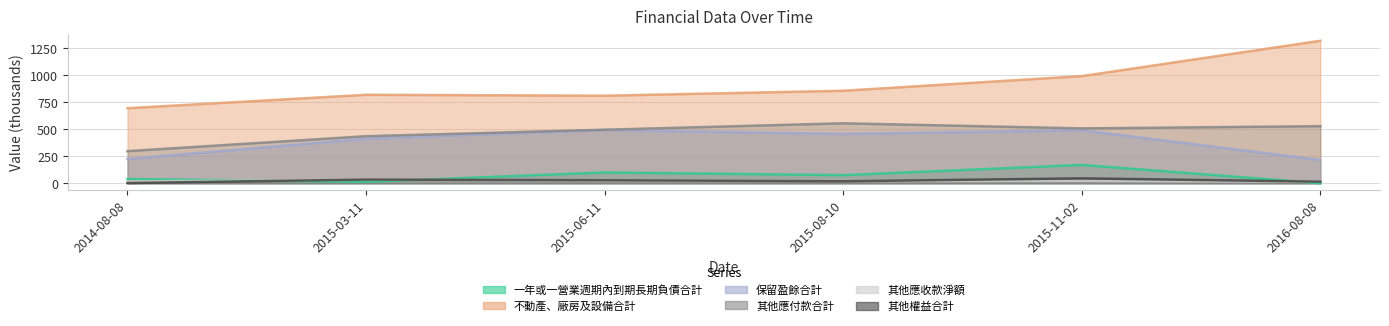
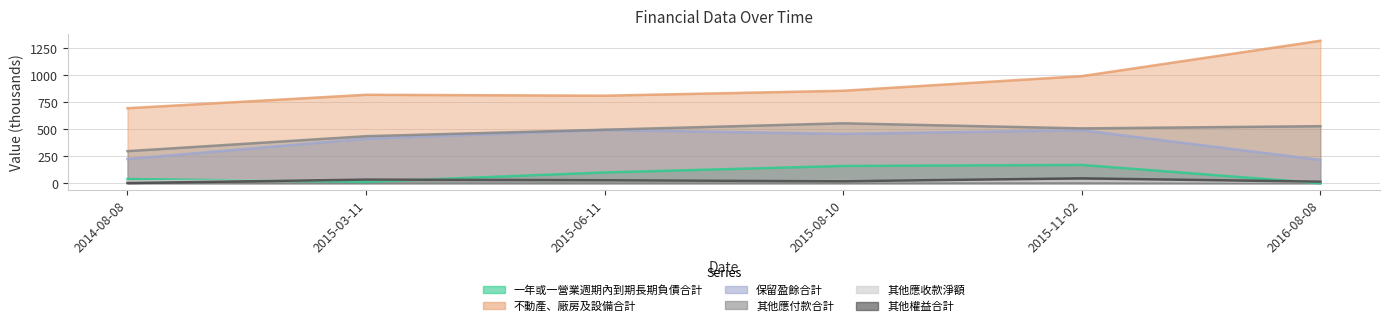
  {
    "一年或一營業週期內到期長期負債合計": {
      "2015-06-11": 100,
-     "2015-08-10": 80,
+     "2015-08-10": 160,
      "2015-11-02": 170
    }
  }
